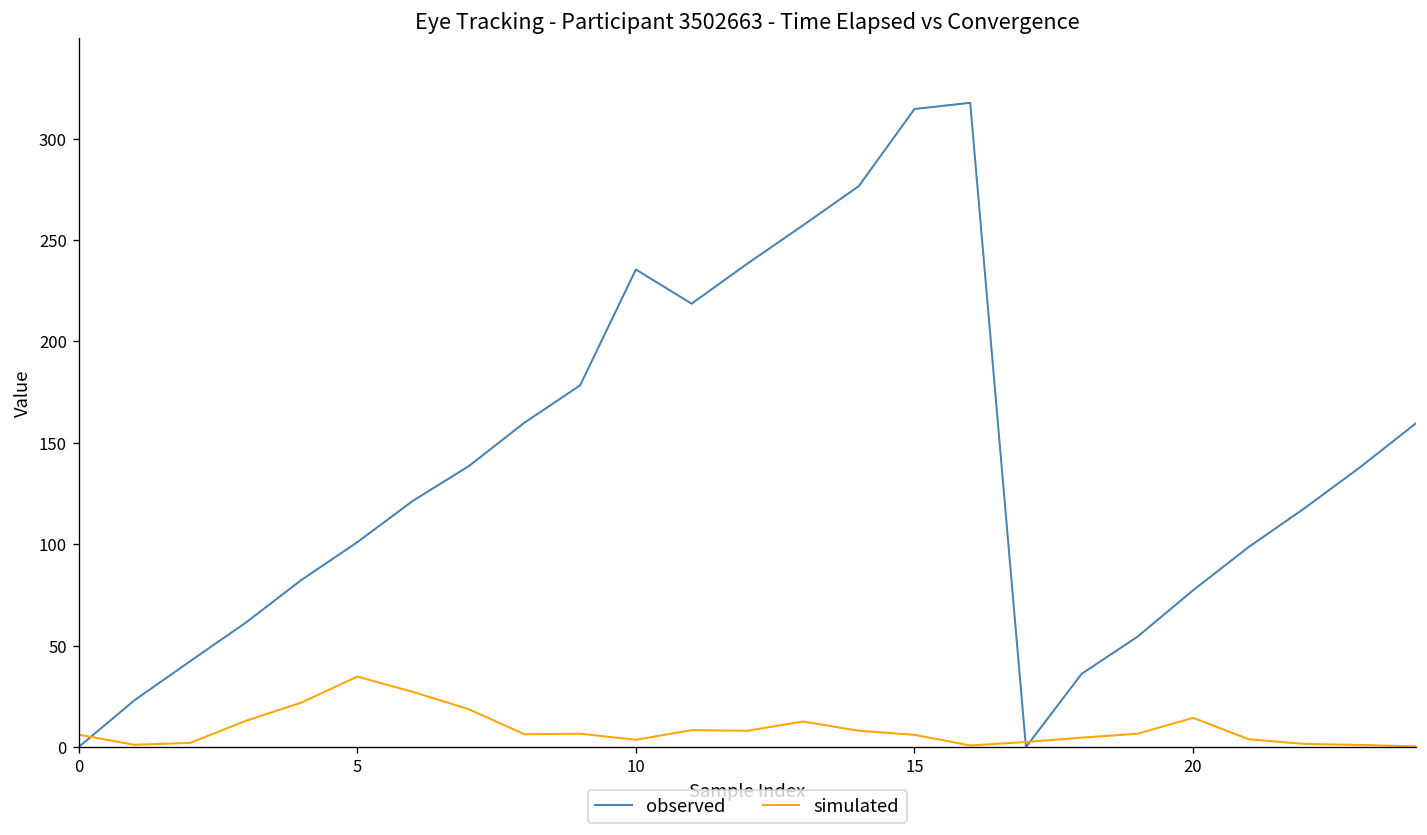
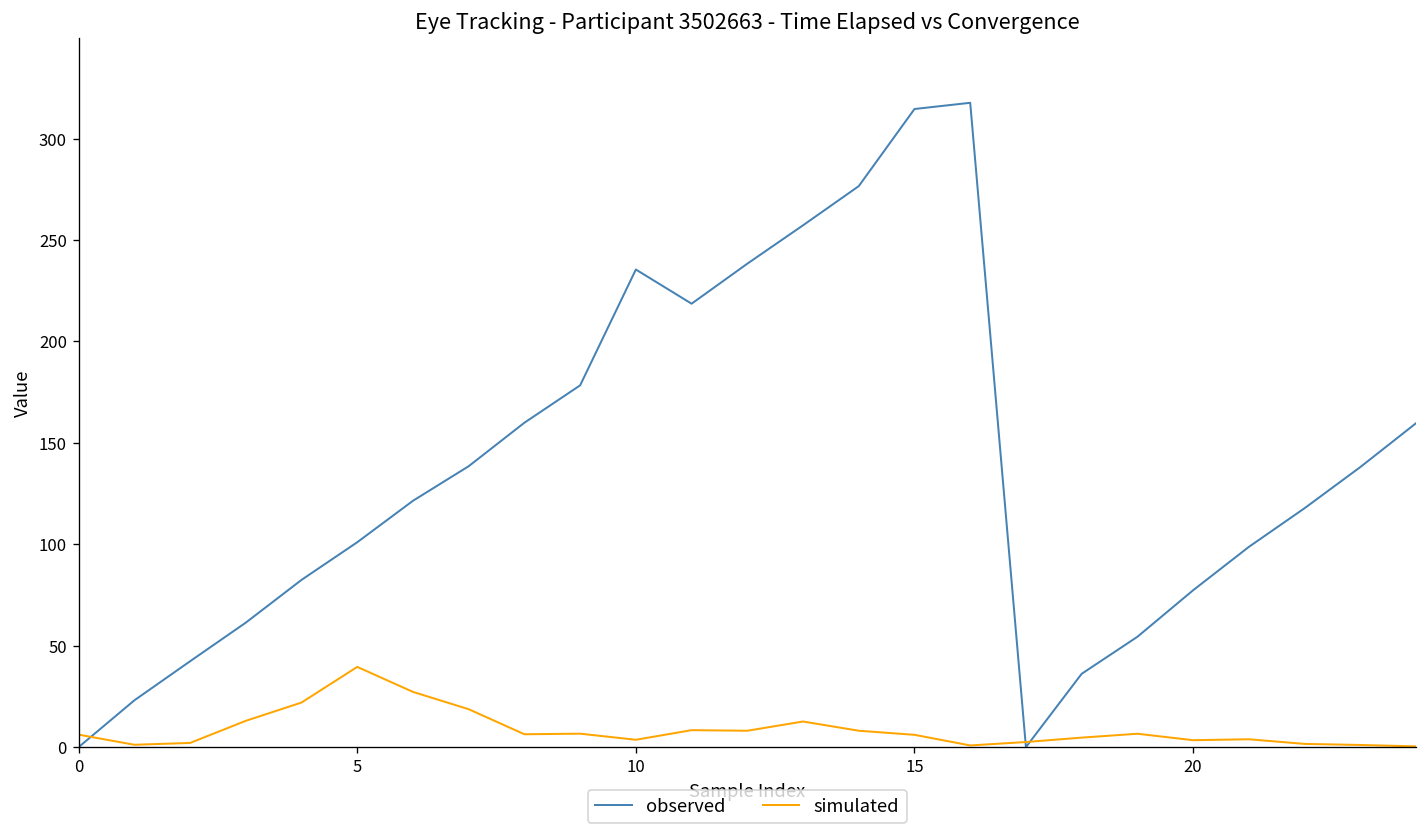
  {
    "observed": {
      "0": 0,
      "5": 101,
      "10": 235,
      "15": 315,
      "20": 77
    },
    "simulated": {
      "0": 6,
-     "5": 35,
+     "5": 40,
      "10": 4,
      "15": 6,
-     "20": 14
+     "20": 3
    }
  }
